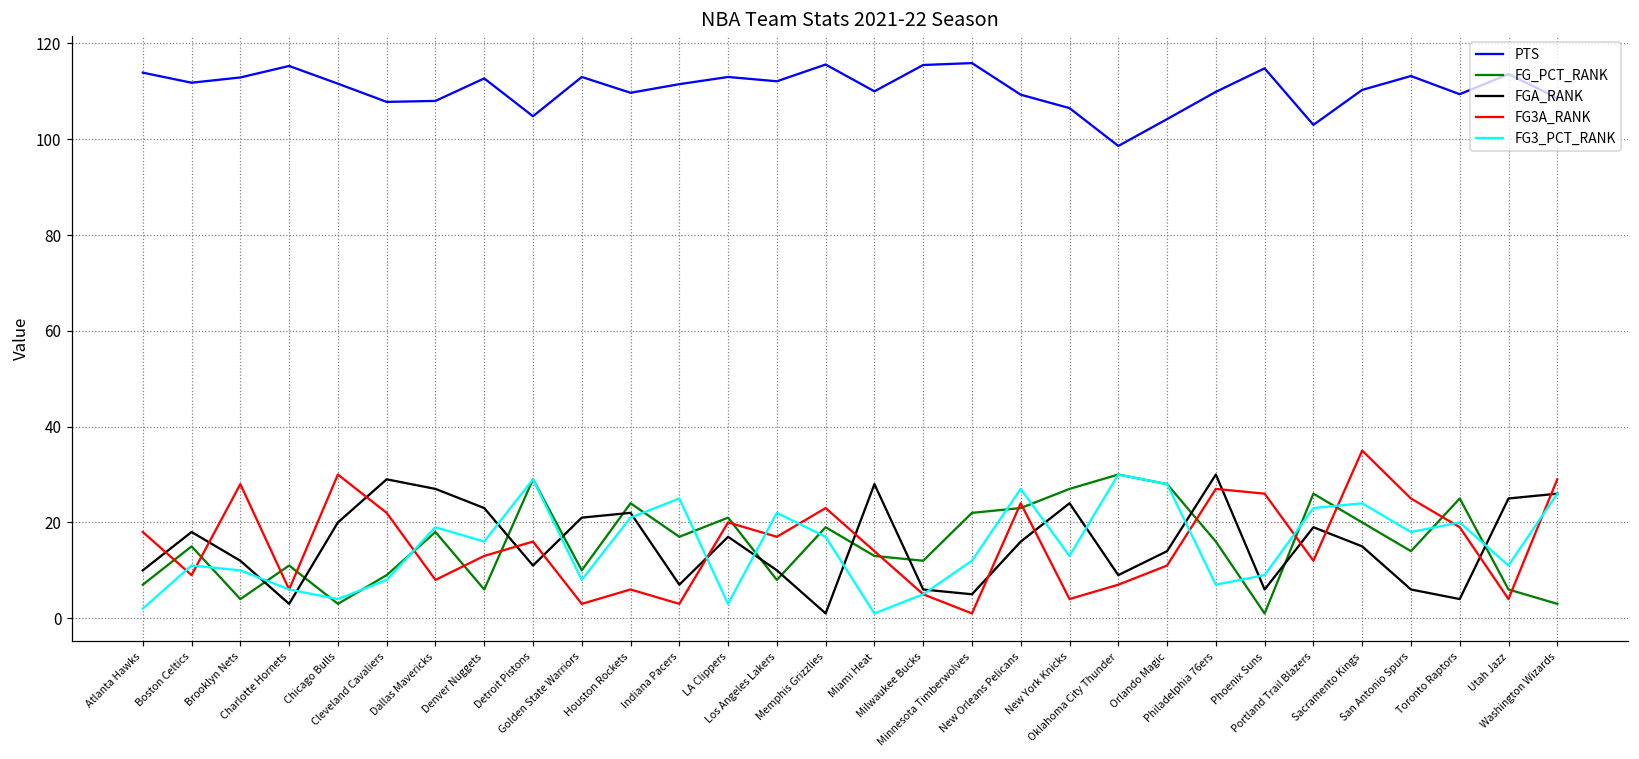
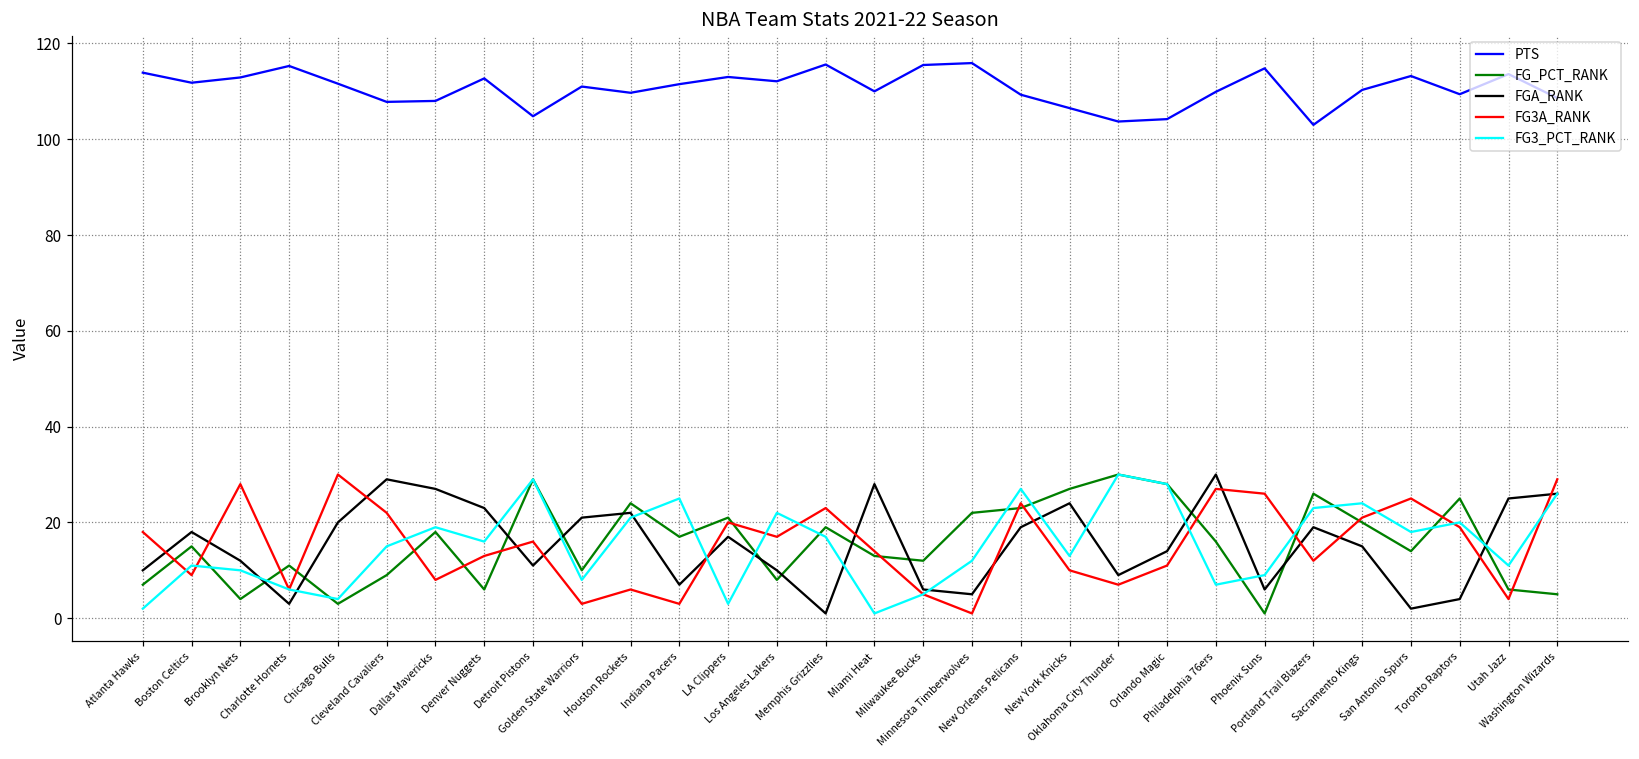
  {
    "PTS": {
      "Atlanta Hawks": 114,
      "Boston Celtics": 112,
      "Brooklyn Nets": 113,
      "Charlotte Hornets": 115,
      "Chicago Bulls": 112,
      "Cleveland Cavaliers": 108,
      "Dallas Mavericks": 108,
      "Denver Nuggets": 113,
      "Detroit Pistons": 105,
-     "Golden State Warriors": 113,
+     "Golden State Warriors": 111,
      "Houston Rockets": 110,
      "Indiana Pacers": 112,
      "LA Clippers": 113,
      "Los Angeles Lakers": 112,
      "Memphis Grizzlies": 116,
      "Miami Heat": 110,
      "Milwaukee Bucks": 116,
      "Minnesota Timberwolves": 116,
      "New Orleans Pelicans": 109,
      "New York Knicks": 107,
-     "Oklahoma City Thunder": 99,
+     "Oklahoma City Thunder": 104,
      "Orlando Magic": 104,
      "Philadelphia 76ers": 110,
      "Phoenix Suns": 115,
      "Portland Trail Blazers": 103,
      "Sacramento Kings": 110,
      "San Antonio Spurs": 113,
      "Toronto Raptors": 109
    },
    "FG_PCT_RANK": {
      "Atlanta Hawks": 7,
      "Boston Celtics": 15,
      "Brooklyn Nets": 4,
      "Charlotte Hornets": 11,
      "Chicago Bulls": 3,
      "Cleveland Cavaliers": 9,
      "Dallas Mavericks": 18,
      "Denver Nuggets": 6,
      "Golden State Warriors": 10,
      "Houston Rockets": 24,
      "Indiana Pacers": 17,
      "LA Clippers": 21,
      "Los Angeles Lakers": 8,
      "Memphis Grizzlies": 19,
      "Miami Heat": 13,
      "Milwaukee Bucks": 12,
      "Minnesota Timberwolves": 22,
      "New Orleans Pelicans": 23,
      "New York Knicks": 27,
      "Philadelphia 76ers": 16,
      "Phoenix Suns": 1,
      "Portland Trail Blazers": 26,
      "Sacramento Kings": 20,
      "San Antonio Spurs": 14,
      "Toronto Raptors": 25,
      "Utah Jazz": 6,
-     "Washington Wizards": 3
+     "Washington Wizards": 5
    },
    "FGA_RANK": {
      "Atlanta Hawks": 10,
      "Boston Celtics": 18,
      "Brooklyn Nets": 12,
      "Charlotte Hornets": 3,
      "Chicago Bulls": 20,
      "Cleveland Cavaliers": 29,
      "Dallas Mavericks": 27,
      "Denver Nuggets": 23,
      "Detroit Pistons": 11,
      "Golden State Warriors": 21,
      "Houston Rockets": 22,
      "Indiana Pacers": 7,
      "LA Clippers": 17,
      "Los Angeles Lakers": 10,
      "Memphis Grizzlies": 1,
      "Miami Heat": 28,
      "Milwaukee Bucks": 6,
      "Minnesota Timberwolves": 5,
-     "New Orleans Pelicans": 16,
+     "New Orleans Pelicans": 19,
      "New York Knicks": 24,
      "Oklahoma City Thunder": 9,
      "Orlando Magic": 14,
      "Philadelphia 76ers": 30,
      "Phoenix Suns": 6,
      "Portland Trail Blazers": 19,
      "Sacramento Kings": 15,
-     "San Antonio Spurs": 6,
+     "San Antonio Spurs": 2,
      "Toronto Raptors": 4,
      "Utah Jazz": 25
    },
    "FG3A_RANK": {
      "Atlanta Hawks": 18,
      "Boston Celtics": 9,
      "Brooklyn Nets": 28,
      "Chicago Bulls": 30,
      "Cleveland Cavaliers": 22,
      "Dallas Mavericks": 8,
      "Denver Nuggets": 13,
      "Detroit Pistons": 16,
      "Golden State Warriors": 3,
      "Houston Rockets": 6,
      "Indiana Pacers": 3,
      "LA Clippers": 20,
      "Los Angeles Lakers": 17,
      "Memphis Grizzlies": 23,
      "Miami Heat": 14,
      "Minnesota Timberwolves": 1,
      "New Orleans Pelicans": 24,
-     "New York Knicks": 4,
+     "New York Knicks": 10,
      "Oklahoma City Thunder": 7,
      "Orlando Magic": 11,
      "Philadelphia 76ers": 27,
      "Phoenix Suns": 26,
      "Portland Trail Blazers": 12,
-     "Sacramento Kings": 35,
+     "Sacramento Kings": 21,
      "San Antonio Spurs": 25,
      "Toronto Raptors": 19,
      "Utah Jazz": 4,
      "Washington Wizards": 29
    },
    "FG3_PCT_RANK": {
      "Atlanta Hawks": 2,
      "Boston Celtics": 11,
      "Brooklyn Nets": 10,
      "Chicago Bulls": 4,
-     "Cleveland Cavaliers": 8,
+     "Cleveland Cavaliers": 15,
      "Dallas Mavericks": 19,
      "Denver Nuggets": 16,
      "Golden State Warriors": 8,
      "Houston Rockets": 21,
      "Indiana Pacers": 25,
      "LA Clippers": 3,
      "Los Angeles Lakers": 22,
      "Memphis Grizzlies": 17,
      "Miami Heat": 1,
      "Minnesota Timberwolves": 12,
      "New Orleans Pelicans": 27,
      "New York Knicks": 13,
      "Philadelphia 76ers": 7,
      "Phoenix Suns": 9,
      "Portland Trail Blazers": 23,
      "Sacramento Kings": 24,
      "San Antonio Spurs": 18,
      "Toronto Raptors": 20,
      "Utah Jazz": 11
    }
  }
